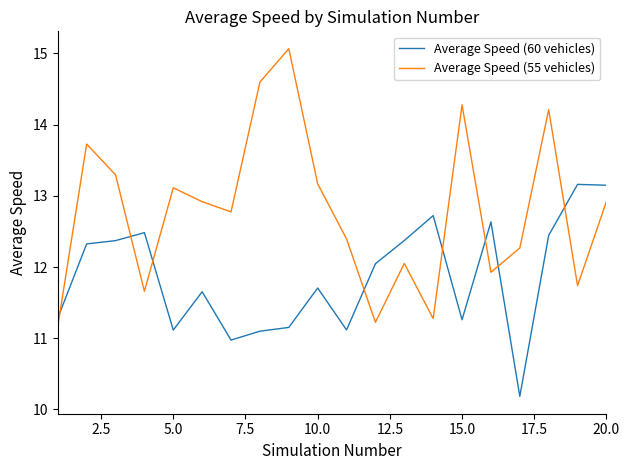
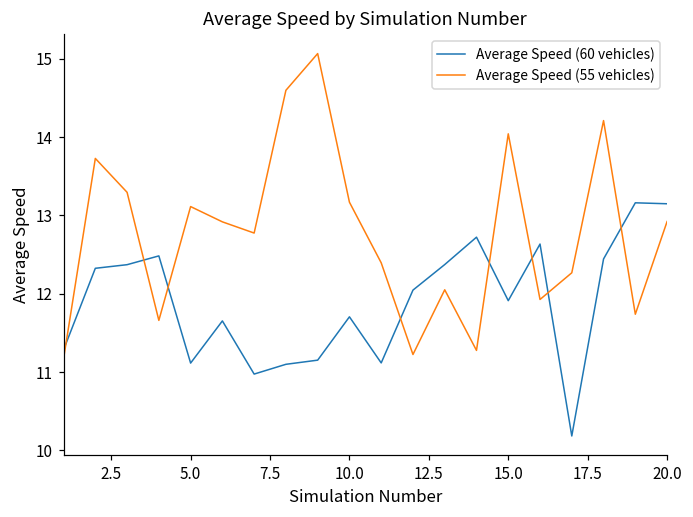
  {
    "Average Speed (60 vehicles)": {
      "5.0": 11.1,
      "10.0": 11.7,
-     "15.0": 11.3,
+     "15.0": 11.9,
      "20.0": 13.1
    },
    "Average Speed (55 vehicles)": {
      "5.0": 13.1,
      "10.0": 13.2,
-     "15.0": 14.3,
+     "15.0": 14.0,
      "20.0": 12.9
    }
  }
